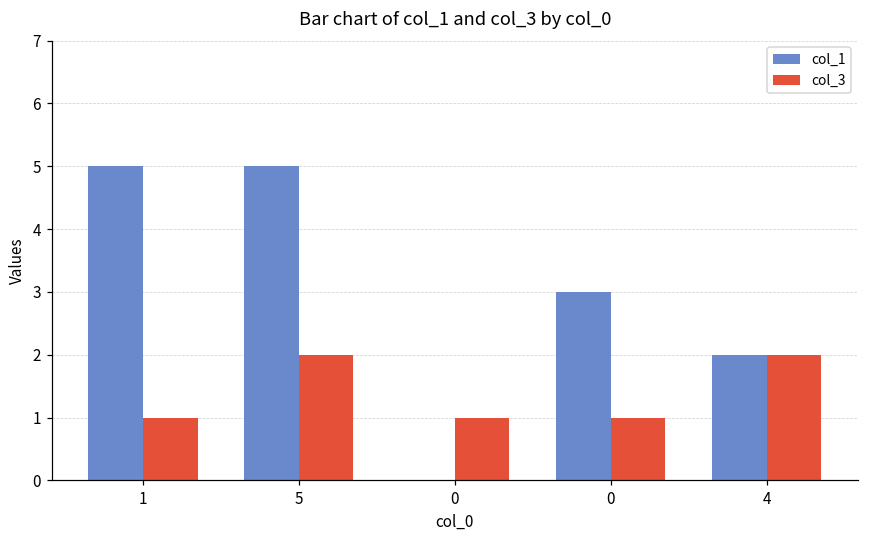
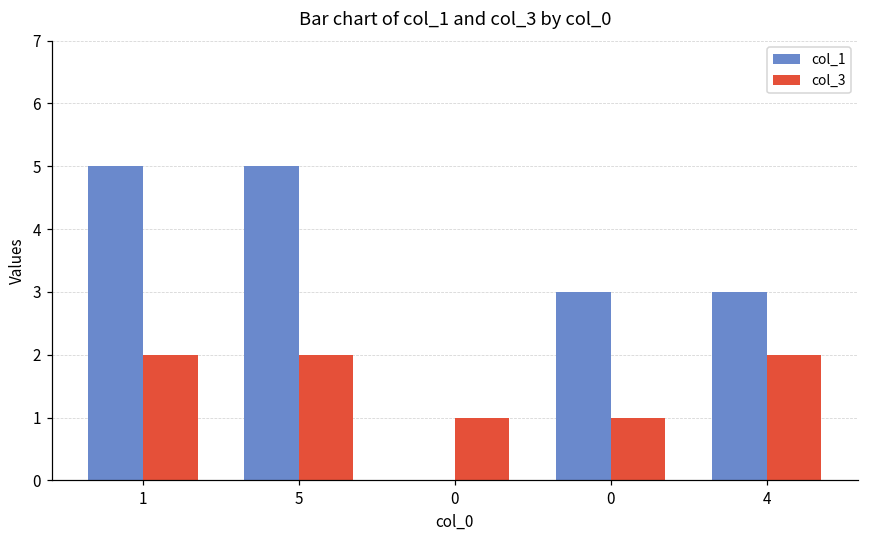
  {
    "col_1": {
      "1": 5,
      "5": 5,
-     "4": 2
+     "4": 3
    },
    "col_3": {
-     "1": 1,
+     "1": 2,
      "5": 2,
      "4": 2
    }
  }
